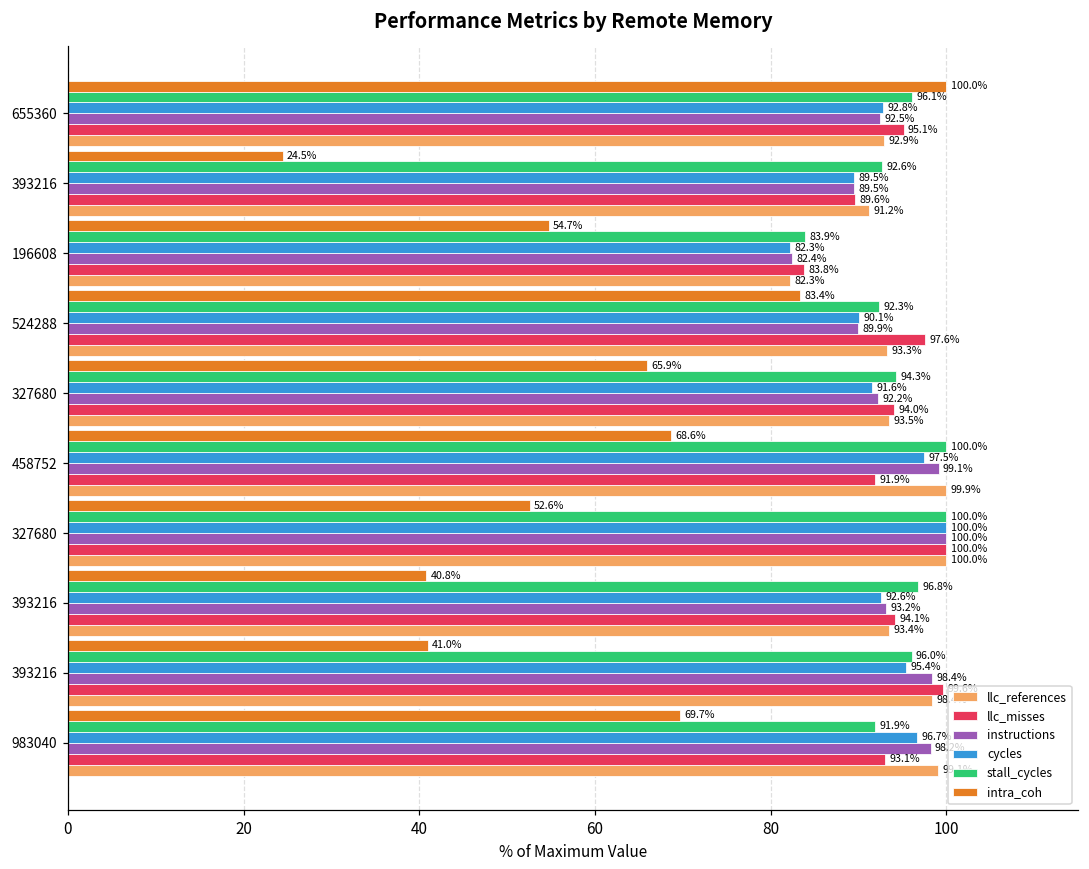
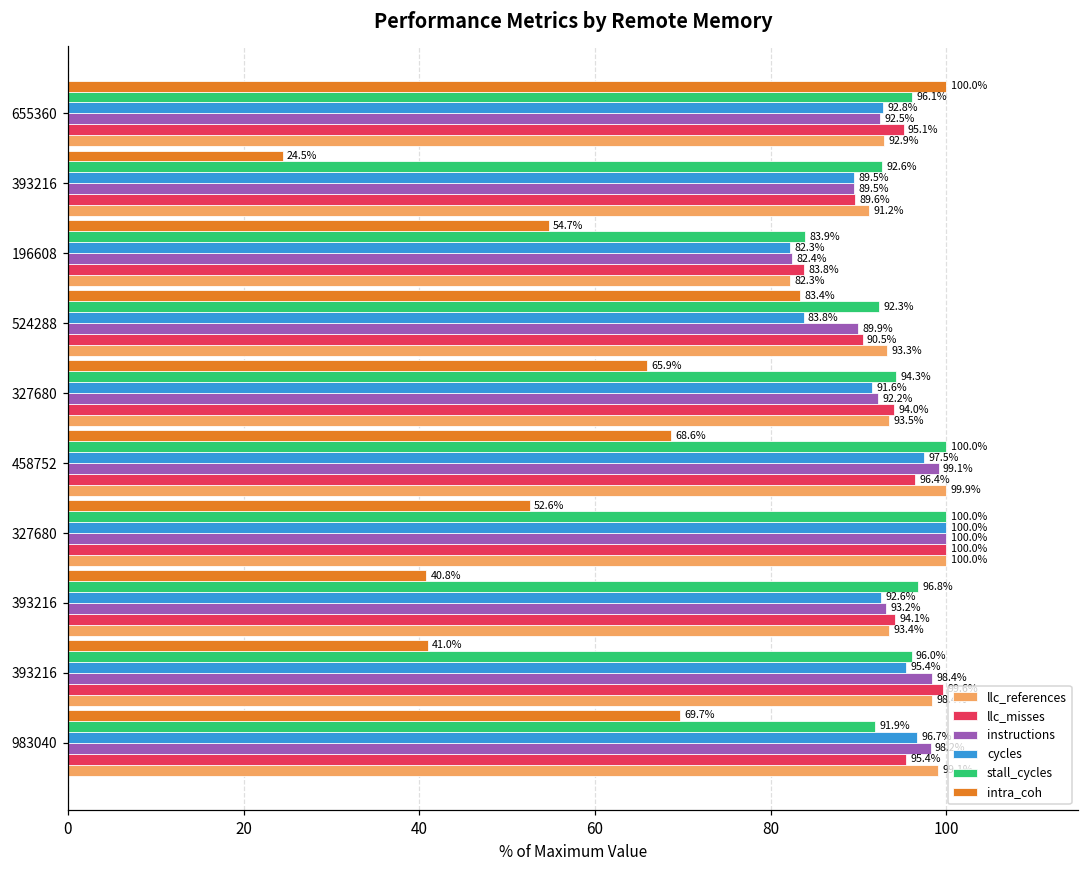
  {
    "llc_references": {
      "655360": "92.9%",
      "196608": "82.3%",
      "524288": "93.3%",
      "458752": "99.9%"
    },
    "llc_misses": {
      "655360": "95.1%",
      "196608": "83.8%",
-     "524288": "97.6%",
-     "458752": "91.9%",
-     "983040": "93.1%"
+     "524288": "90.5%",
+     "458752": "96.4%",
+     "983040": "95.4%"
    },
    "instructions": {
      "655360": "92.5%",
      "196608": "82.4%",
      "524288": "89.9%",
      "458752": "99.1%"
    },
    "cycles": {
      "655360": "92.8%",
      "196608": "82.3%",
-     "524288": "90.1%",
+     "524288": "83.8%",
      "458752": "97.5%"
    },
    "stall_cycles": {
      "655360": "96.1%",
      "196608": "83.9%",
      "524288": "92.3%",
      "458752": "100.0%",
      "983040": "91.9%"
    },
    "intra_coh": {
      "655360": "100.0%",
      "196608": "54.7%",
      "524288": "83.4%",
      "458752": "68.6%",
      "983040": "69.7%"
    }
  }
